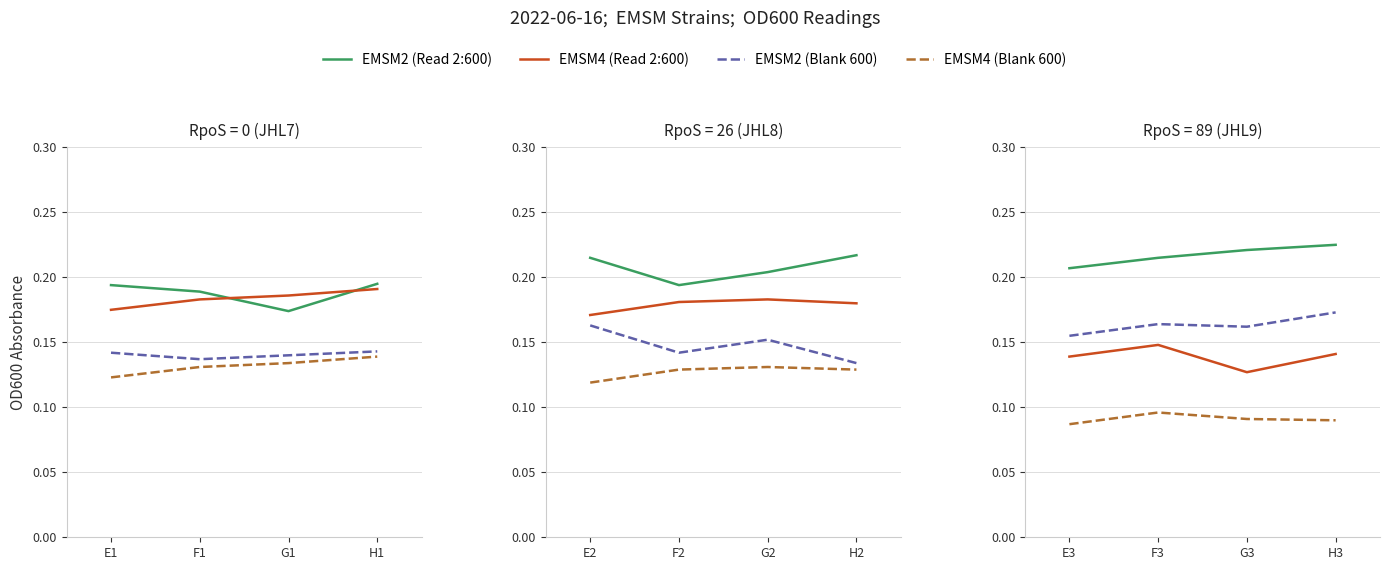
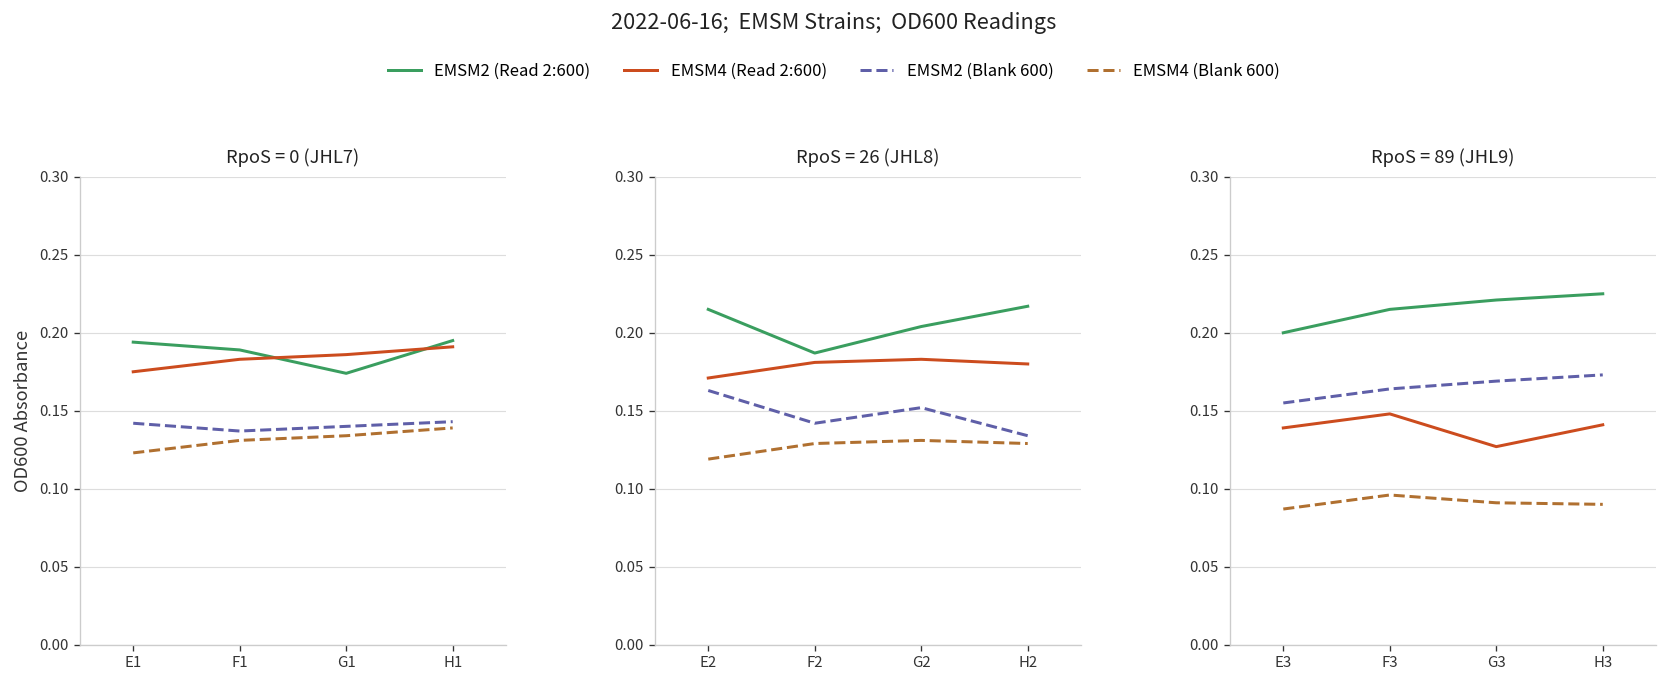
  {
    "RpoS = 0 (JHL7)": {
      "EMSM2 (Read 2:600)": {
        "E1": 0.194,
        "F1": 0.189,
        "G1": 0.174,
        "H1": 0.195
      },
      "EMSM2 (Blank 600)": {
        "E1": 0.142,
        "F1": 0.137,
        "G1": 0.140,
        "H1": 0.143
      }
    },
    "RpoS = 26 (JHL8)": {
      "EMSM2 (Read 2:600)": {
        "E2": 0.215,
-       "F2": 0.194,
+       "F2": 0.187,
        "G2": 0.204,
        "H2": 0.217
      },
      "EMSM2 (Blank 600)": {
        "E2": 0.163,
        "F2": 0.142,
        "G2": 0.152,
        "H2": 0.134
      }
    },
    "RpoS = 89 (JHL9)": {
      "EMSM2 (Read 2:600)": {
-       "E3": 0.207,
+       "E3": 0.200,
        "F3": 0.215,
        "G3": 0.221,
        "H3": 0.225
      },
      "EMSM2 (Blank 600)": {
        "E3": 0.155,
        "F3": 0.164,
-       "G3": 0.162,
+       "G3": 0.169,
        "H3": 0.173
      }
    }
  }
